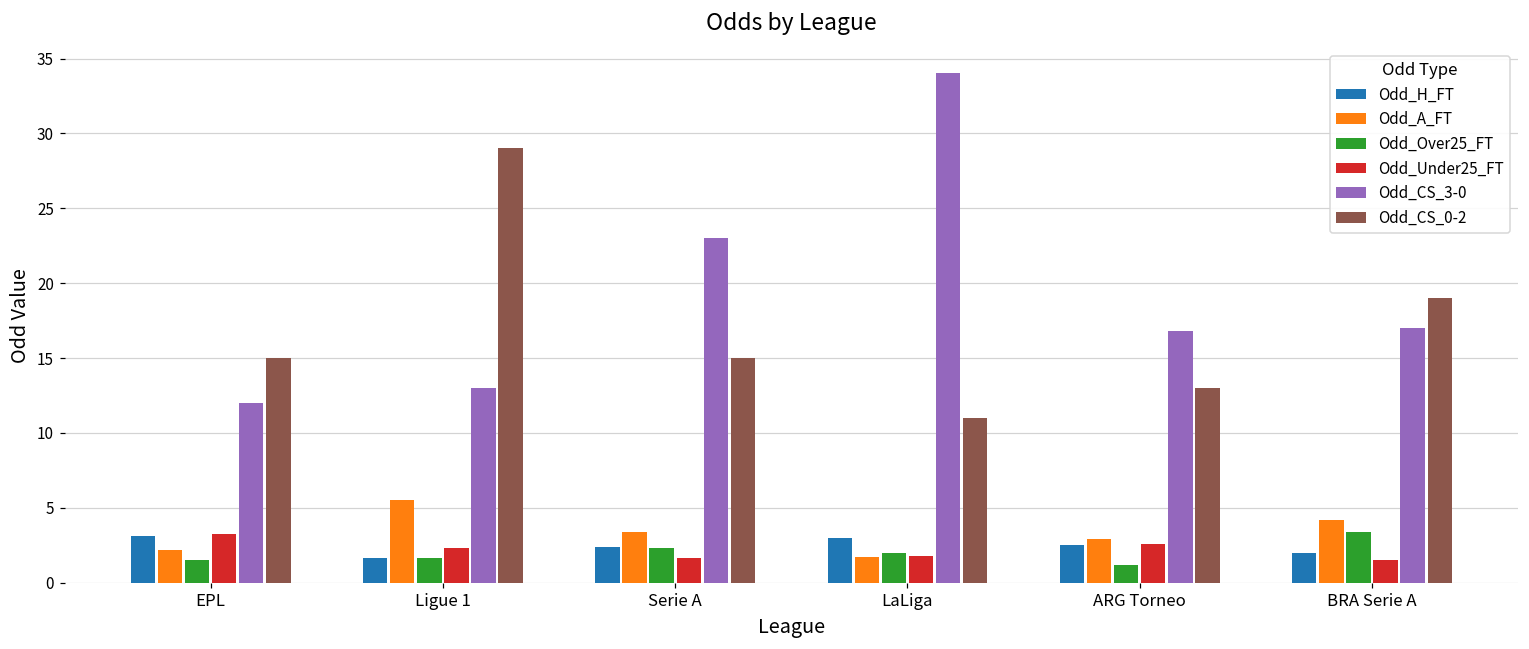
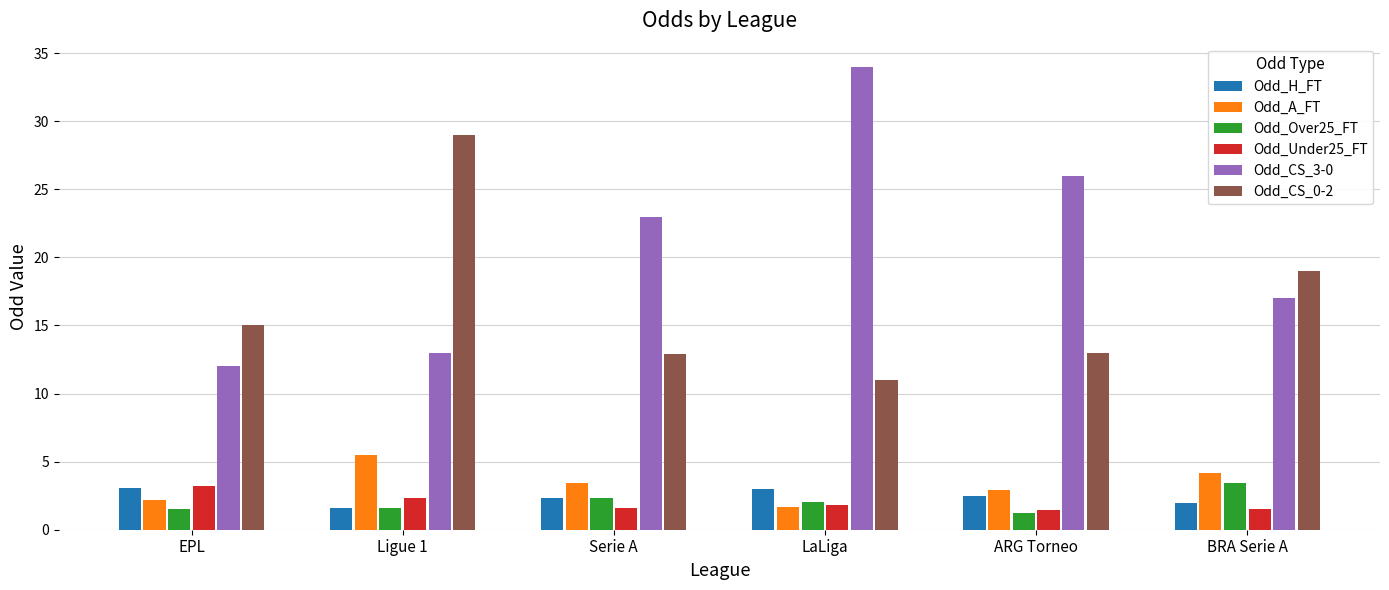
  {
    "Odd_H_FT": {
      "EPL": 3.1,
      "Ligue 1": 1.6,
      "Serie A": 2.4,
      "LaLiga": 3.0,
      "ARG Torneo": 2.5,
      "BRA Serie A": 2.0
    },
    "Odd_A_FT": {
      "EPL": 2.2,
      "Ligue 1": 5.5,
      "Serie A": 3.4,
      "LaLiga": 1.7,
      "ARG Torneo": 2.9,
      "BRA Serie A": 4.2
    },
    "Odd_Over25_FT": {
      "EPL": 1.5,
      "Ligue 1": 1.6,
      "Serie A": 2.3,
      "LaLiga": 2.0,
      "ARG Torneo": 1.2,
      "BRA Serie A": 3.4
    },
    "Odd_Under25_FT": {
      "EPL": 3.2,
      "Ligue 1": 2.3,
      "Serie A": 1.6,
      "LaLiga": 1.8,
-     "ARG Torneo": 2.6,
+     "ARG Torneo": 1.5,
      "BRA Serie A": 1.5
    },
    "Odd_CS_3-0": {
      "EPL": 12.0,
      "Ligue 1": 13.0,
      "Serie A": 23.0,
      "LaLiga": 34.0,
-     "ARG Torneo": 16.8,
+     "ARG Torneo": 26.0,
      "BRA Serie A": 17.0
    },
    "Odd_CS_0-2": {
      "EPL": 15.0,
      "Ligue 1": 29.0,
-     "Serie A": 15.0,
+     "Serie A": 12.9,
      "LaLiga": 11.0,
      "ARG Torneo": 13.0,
      "BRA Serie A": 19.0
    }
  }
